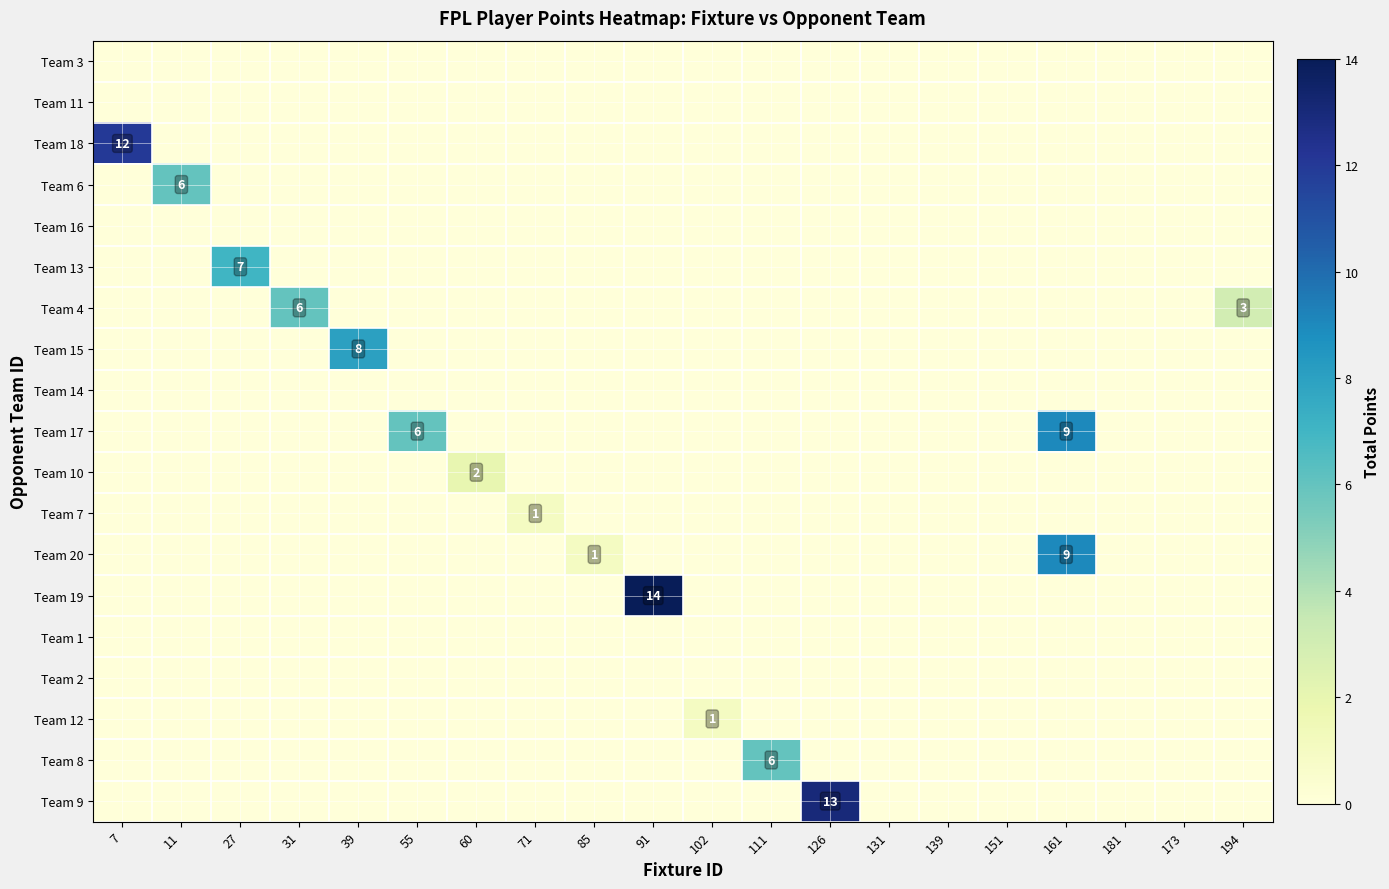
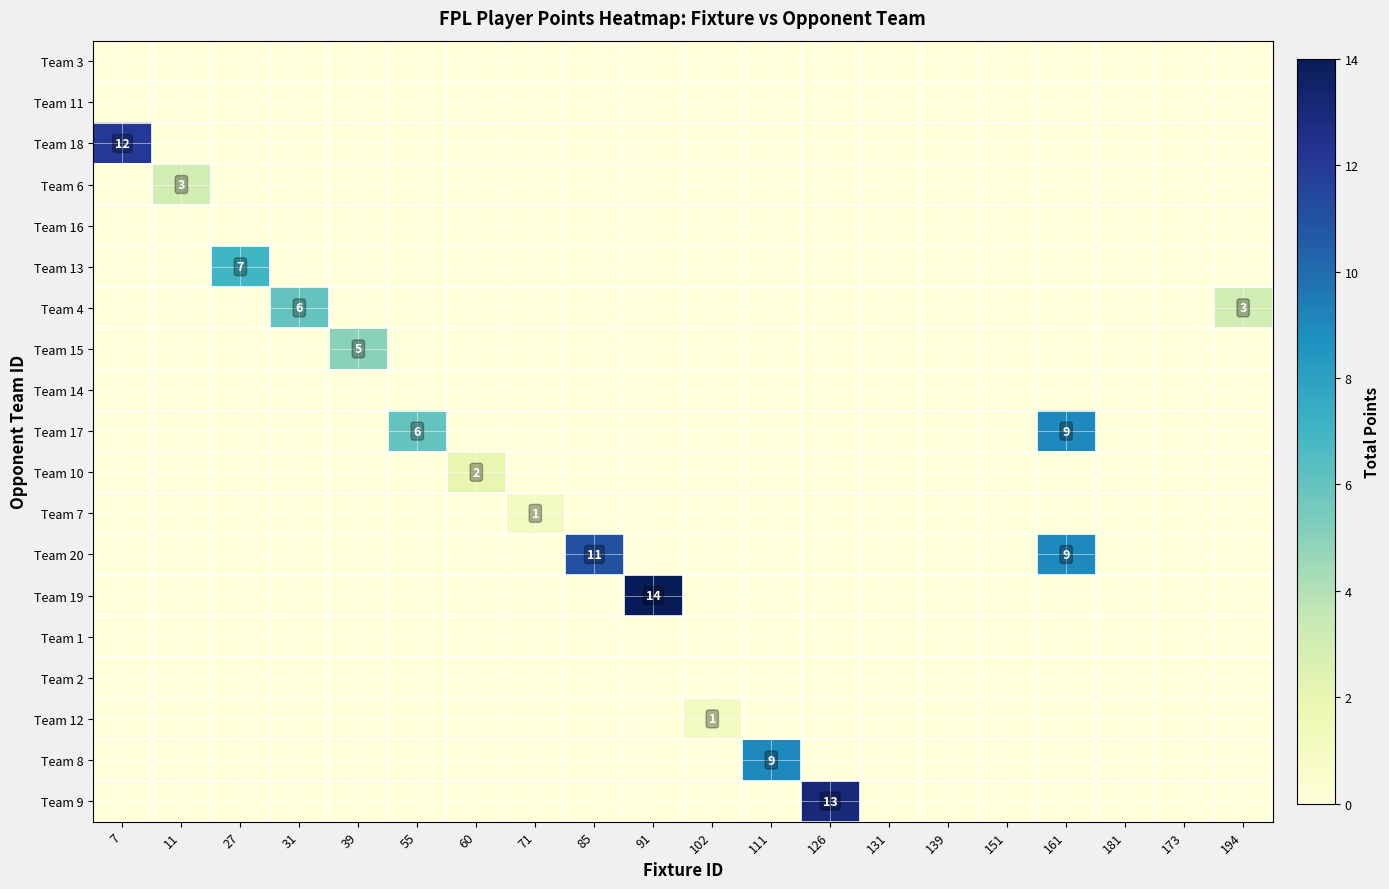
  {
    "Team 6": {
-     "11": 6
+     "11": 3
    },
    "Team 15": {
-     "39": 8
+     "39": 5
    },
    "Team 20": {
-     "85": 1
+     "85": 11
    },
    "Team 8": {
-     "111": 6
+     "111": 9
    }
  }
